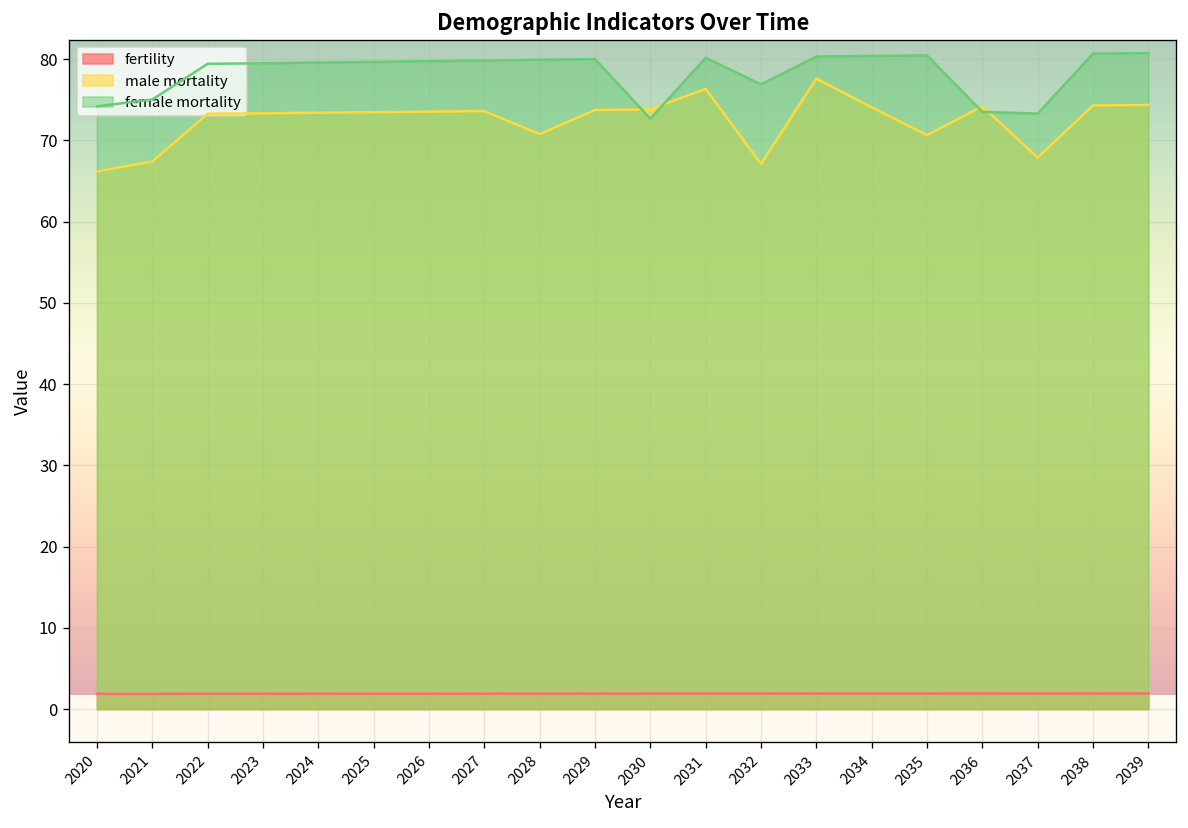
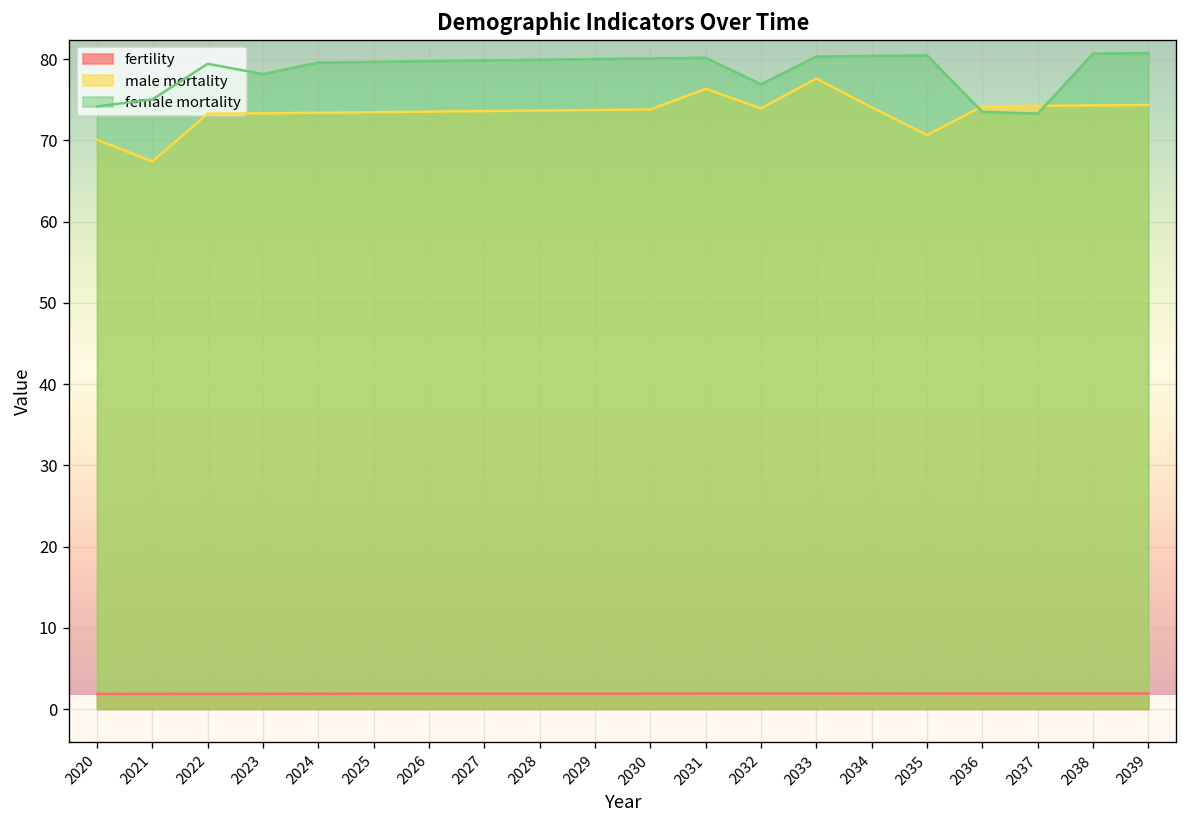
  {
    "fertility": {
      "2020": 2,
      "2021": 2,
      "2022": 2,
      "2023": 2,
      "2024": 2,
      "2025": 2,
      "2026": 2,
      "2027": 2,
      "2028": 2,
      "2029": 2,
      "2030": 2,
      "2031": 2,
      "2032": 2,
      "2033": 2,
      "2034": 2,
      "2035": 2,
      "2036": 2,
      "2037": 2,
      "2038": 2,
      "2039": 2
    },
    "male mortality": {
-     "2020": 66,
+     "2020": 70,
      "2021": 67,
      "2023": 73,
      "2024": 73,
      "2025": 73,
      "2026": 74,
      "2027": 74,
-     "2028": 71,
+     "2028": 74,
      "2029": 74,
      "2030": 74,
      "2031": 76,
-     "2032": 67,
+     "2032": 74,
      "2033": 78,
      "2034": 74,
      "2035": 71,
      "2036": 74,
-     "2037": 68,
+     "2037": 74,
      "2038": 74,
      "2039": 74
    },
    "female mortality": {
-     "2023": 79,
+     "2023": 78,
      "2024": 80,
      "2025": 80,
      "2026": 80,
      "2027": 80,
      "2028": 80,
      "2029": 80,
-     "2030": 73,
+     "2030": 80,
      "2031": 80,
      "2032": 77,
      "2033": 80,
      "2034": 80,
      "2035": 80,
      "2036": 73,
      "2037": 73,
      "2038": 81,
      "2039": 81
    }
  }
